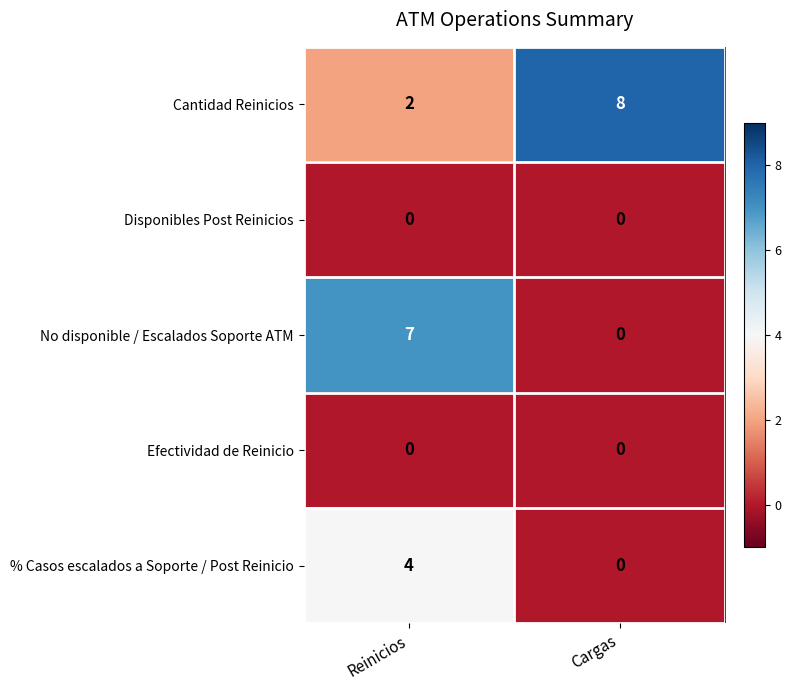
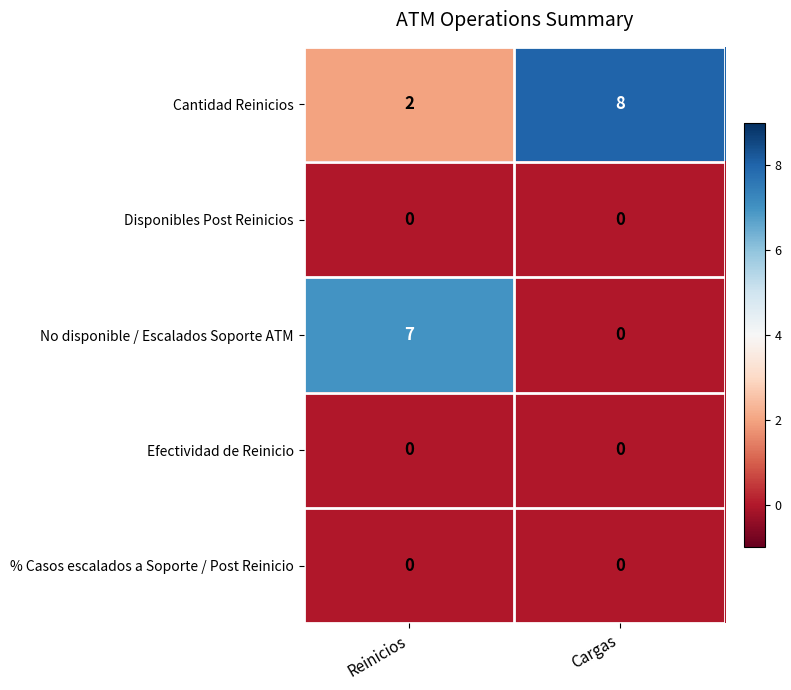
  {
    "Cantidad Reinicios": {
      "Reinicios": 2,
      "Cargas": 8
    },
    "Disponibles Post Reinicios": {
      "Reinicios": 0,
      "Cargas": 0
    },
    "No disponible / Escalados Soporte ATM": {
      "Reinicios": 7,
      "Cargas": 0
    },
    "Efectividad de Reinicio": {
      "Reinicios": 0,
      "Cargas": 0
    },
    "% Casos escalados a Soporte / Post Reinicio": {
-     "Reinicios": 4,
+     "Reinicios": 0,
      "Cargas": 0
    }
  }
